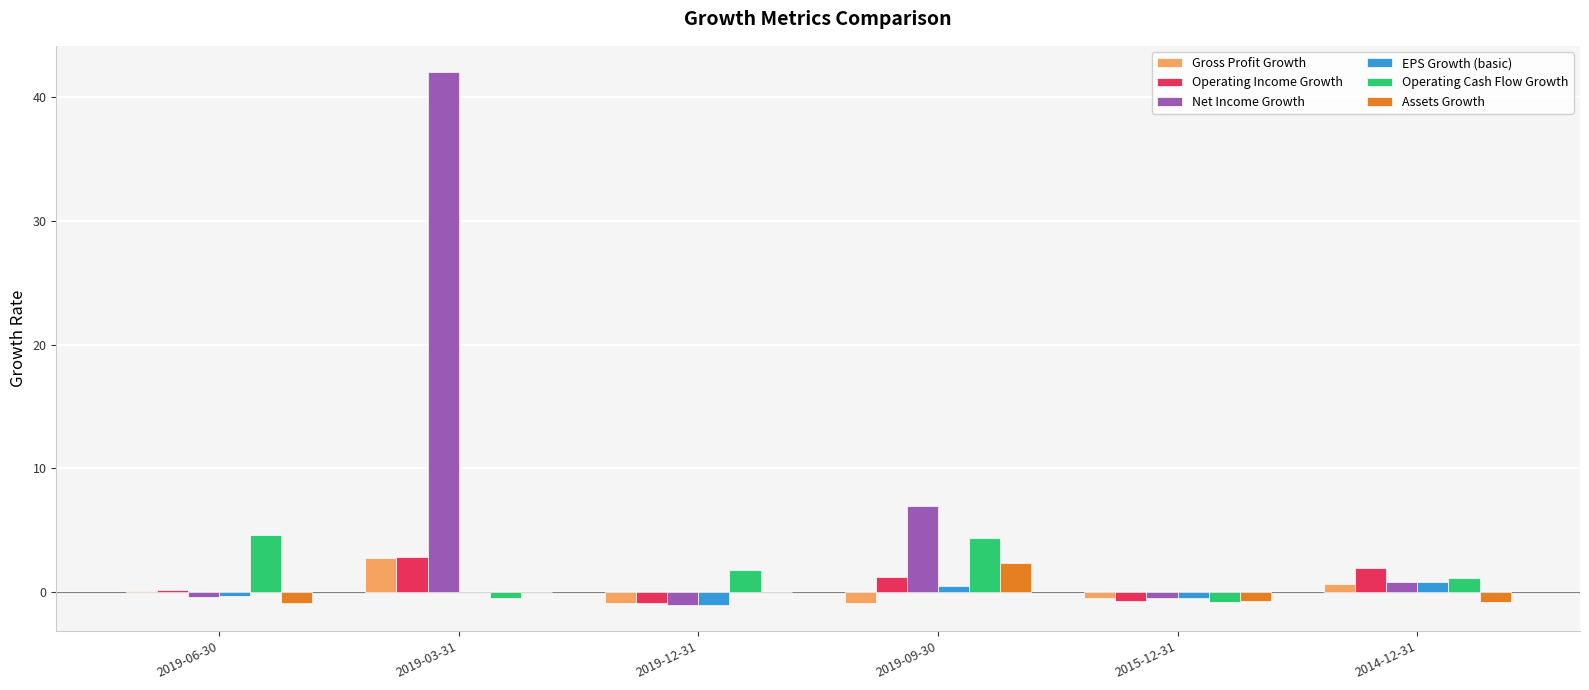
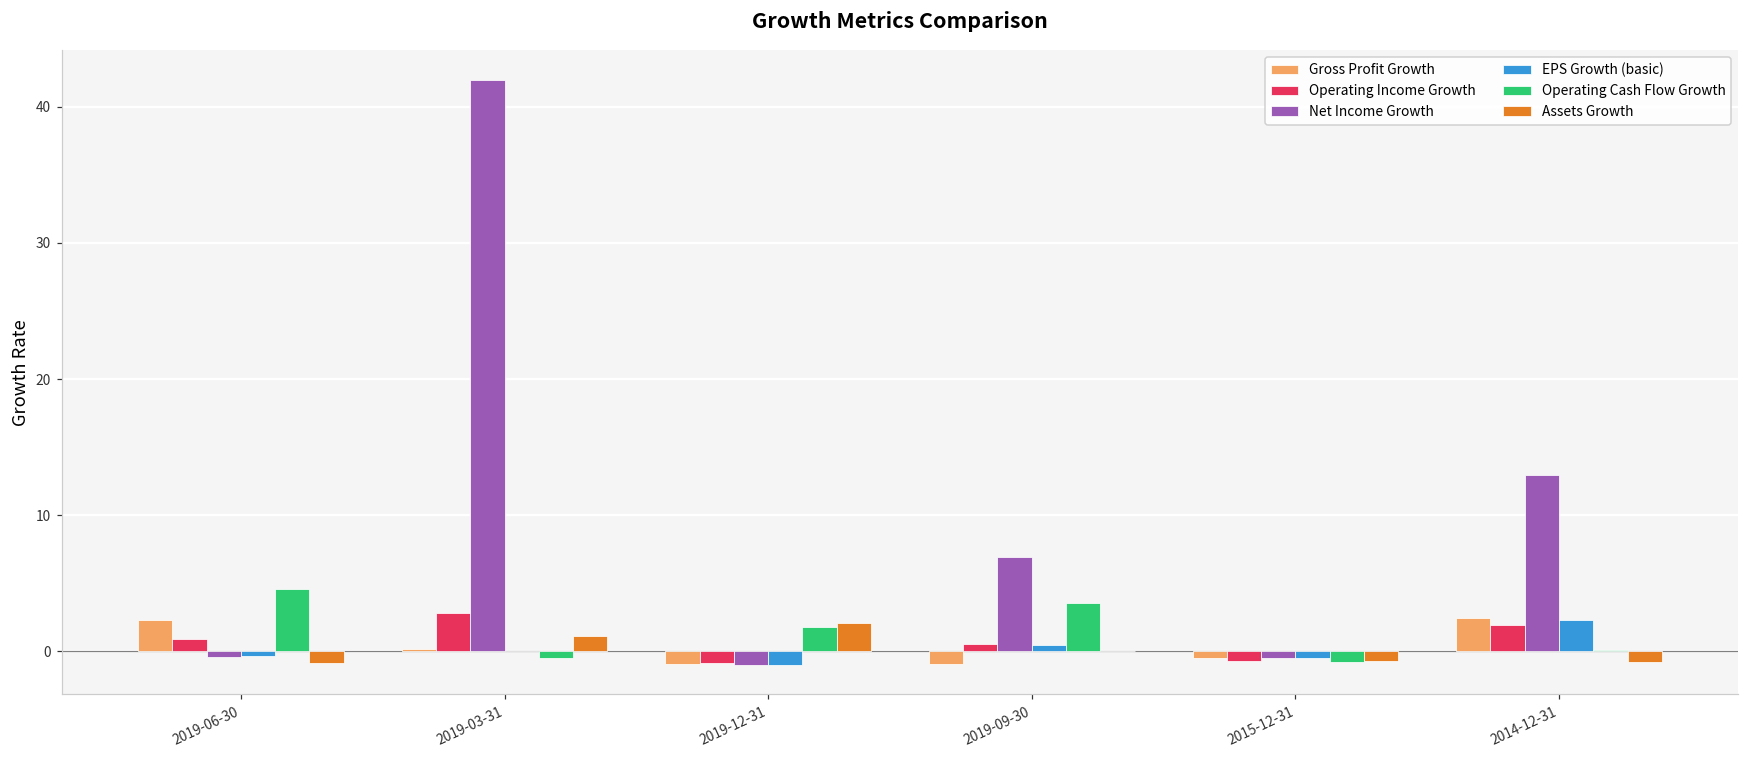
  {
    "Gross Profit Growth": {
-     "2019-06-30": 0.1,
-     "2019-03-31": 2.8,
+     "2019-06-30": 2.3,
+     "2019-03-31": 0.2,
      "2019-12-31": -0.9,
      "2019-09-30": -0.9,
      "2015-12-31": -0.5,
-     "2014-12-31": 0.6
+     "2014-12-31": 2.5
    },
    "Operating Income Growth": {
-     "2019-06-30": 0.1,
+     "2019-06-30": 0.9,
      "2019-03-31": 2.8,
      "2019-12-31": -0.9,
-     "2019-09-30": 1.2,
+     "2019-09-30": 0.5,
      "2015-12-31": -0.7,
      "2014-12-31": 1.9
    },
    "Net Income Growth": {
      "2019-06-30": -0.4,
      "2019-03-31": 42.0,
      "2019-12-31": -1.0,
      "2019-09-30": 6.9,
      "2015-12-31": -0.5,
-     "2014-12-31": 0.8
+     "2014-12-31": 12.9
    },
    "EPS Growth (basic)": {
      "2019-06-30": -0.3,
      "2019-03-31": 0.0,
      "2019-12-31": -1.0,
      "2019-09-30": 0.5,
      "2015-12-31": -0.5,
-     "2014-12-31": 0.8
+     "2014-12-31": 2.3
    },
    "Operating Cash Flow Growth": {
      "2019-06-30": 4.6,
      "2019-03-31": -0.5,
      "2019-12-31": 1.8,
-     "2019-09-30": 4.3,
+     "2019-09-30": 3.5,
      "2015-12-31": -0.8,
-     "2014-12-31": 1.1
+     "2014-12-31": 0.1
    },
    "Assets Growth": {
      "2019-06-30": -0.9,
-     "2019-03-31": 0.0,
-     "2019-12-31": 0.0,
-     "2019-09-30": 2.3,
+     "2019-03-31": 1.1,
+     "2019-12-31": 2.0,
+     "2019-09-30": 0.0,
      "2015-12-31": -0.8,
      "2014-12-31": -0.8
    }
  }
